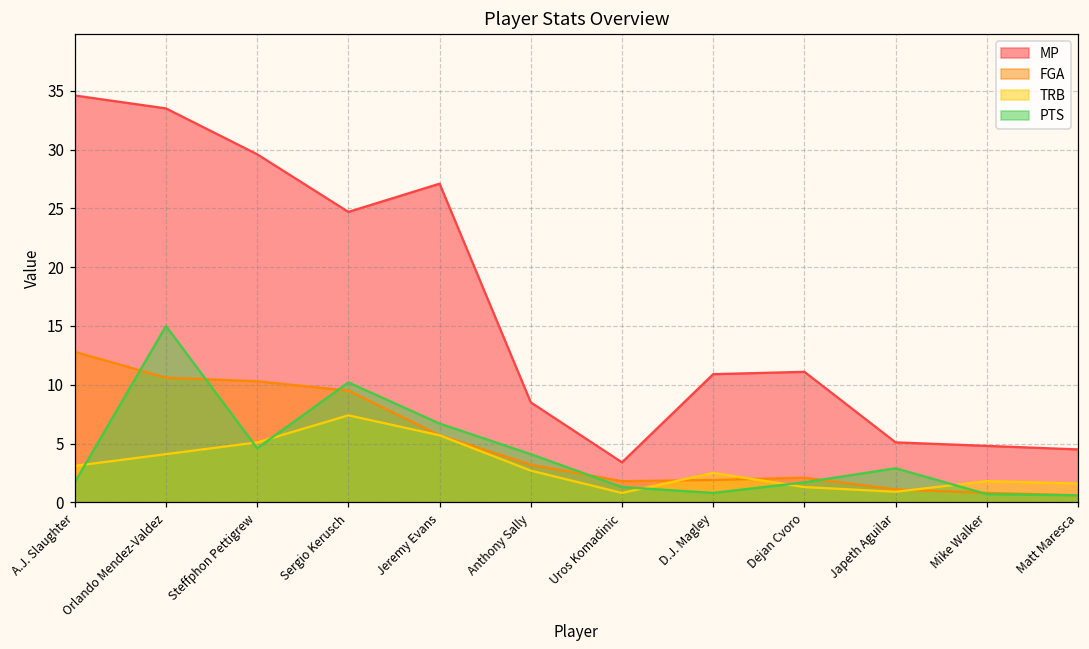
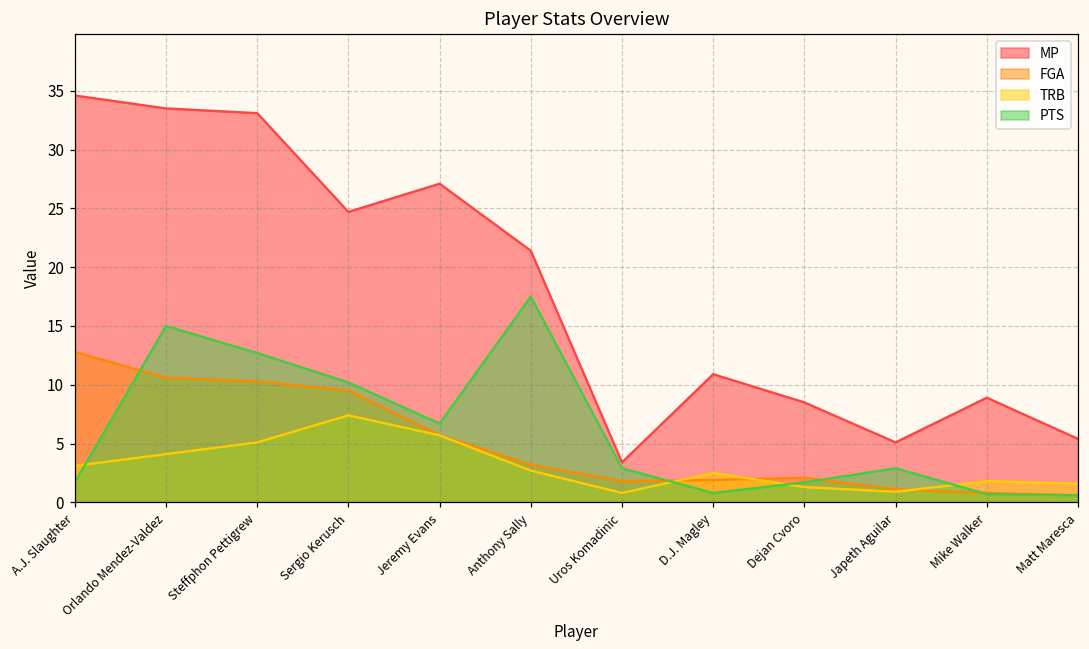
  {
    "MP": {
      "A.J. Slaughter": 34.6,
      "Orlando Mendez-Valdez": 33.5,
-     "Steffphon Pettigrew": 29.6,
+     "Steffphon Pettigrew": 33.1,
      "Sergio Kerusch": 24.7,
      "Jeremy Evans": 27.1,
-     "Anthony Sally": 8.5,
+     "Anthony Sally": 21.4,
      "Uros Komadinic": 3.4,
      "D.J. Magley": 10.9,
-     "Dejan Cvoro": 11.1,
+     "Dejan Cvoro": 8.5,
      "Japeth Aguilar": 5.1,
-     "Mike Walker": 4.8,
-     "Matt Maresca": 4.5
+     "Mike Walker": 8.9,
+     "Matt Maresca": 5.4
    },
    "PTS": {
      "A.J. Slaughter": 1.7,
      "Orlando Mendez-Valdez": 15.0,
-     "Steffphon Pettigrew": 4.6,
+     "Steffphon Pettigrew": 12.7,
      "Sergio Kerusch": 10.2,
      "Jeremy Evans": 6.7,
-     "Anthony Sally": 4.1,
-     "Uros Komadinic": 1.3,
+     "Anthony Sally": 17.5,
+     "Uros Komadinic": 2.9,
      "D.J. Magley": 0.8,
      "Dejan Cvoro": 1.7,
      "Japeth Aguilar": 2.9
    }
  }
